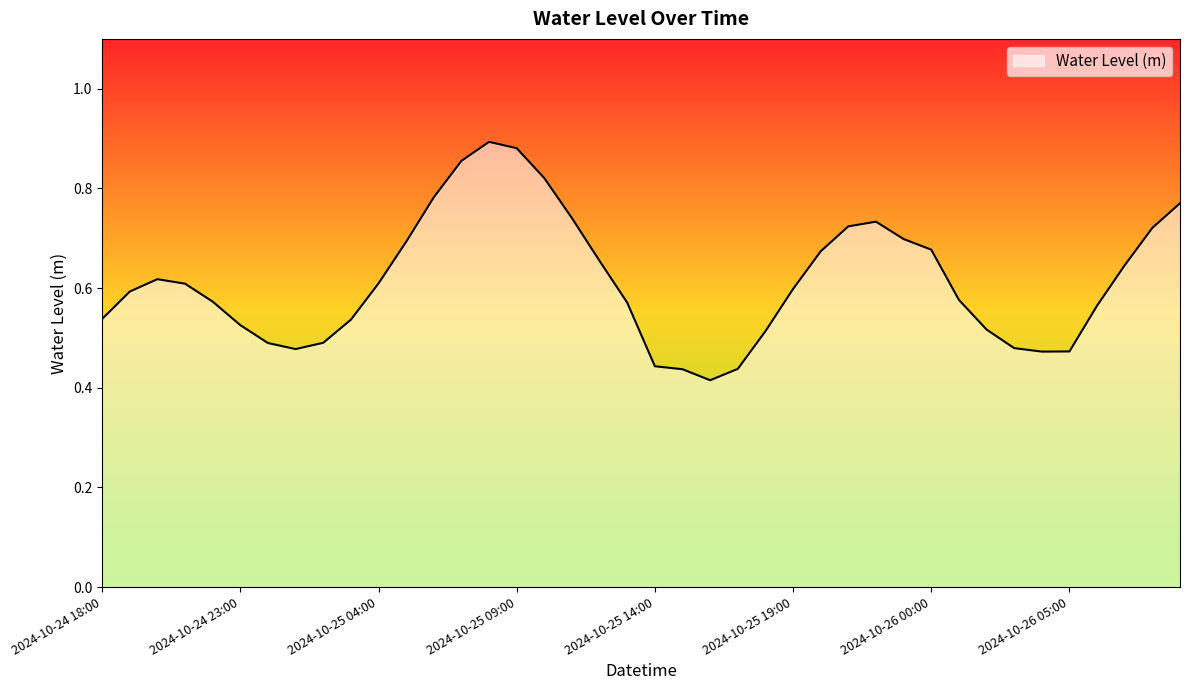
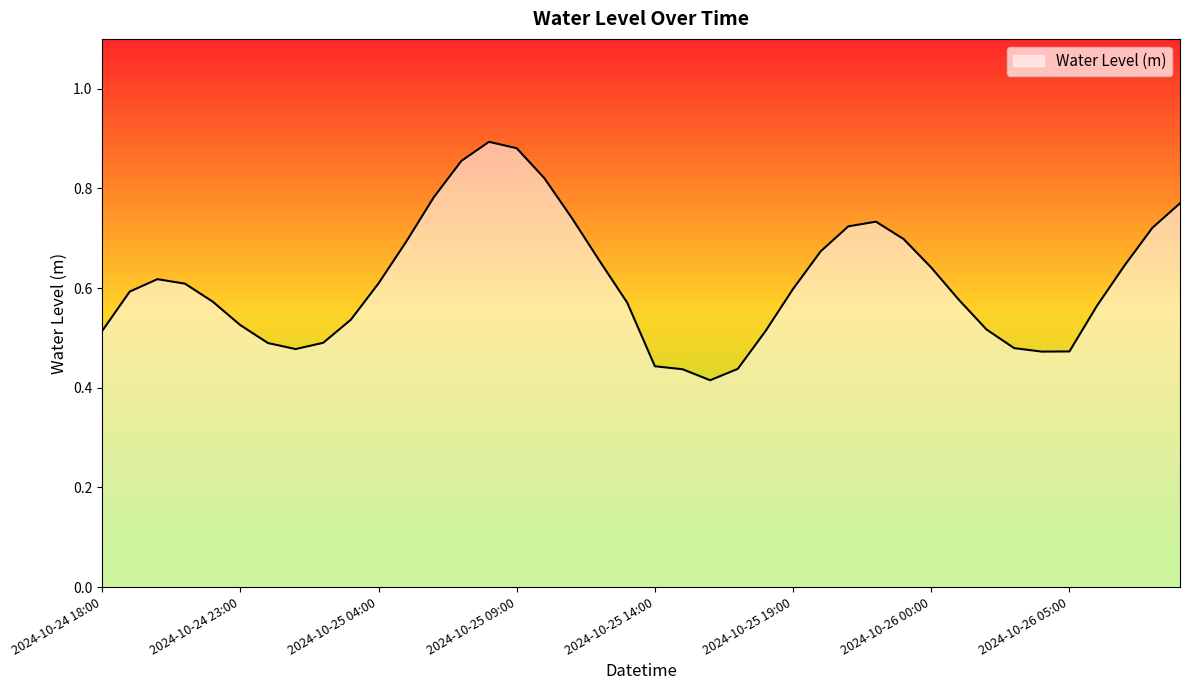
  {
-   "2024-10-24 18:00": 0.54,
+   "2024-10-24 18:00": 0.51,
    "2024-10-24 23:00": 0.53,
    "2024-10-25 04:00": 0.61,
    "2024-10-25 09:00": 0.88,
    "2024-10-25 14:00": 0.44,
    "2024-10-25 19:00": 0.60,
-   "2024-10-26 00:00": 0.68,
+   "2024-10-26 00:00": 0.64,
    "2024-10-26 05:00": 0.47
  }
